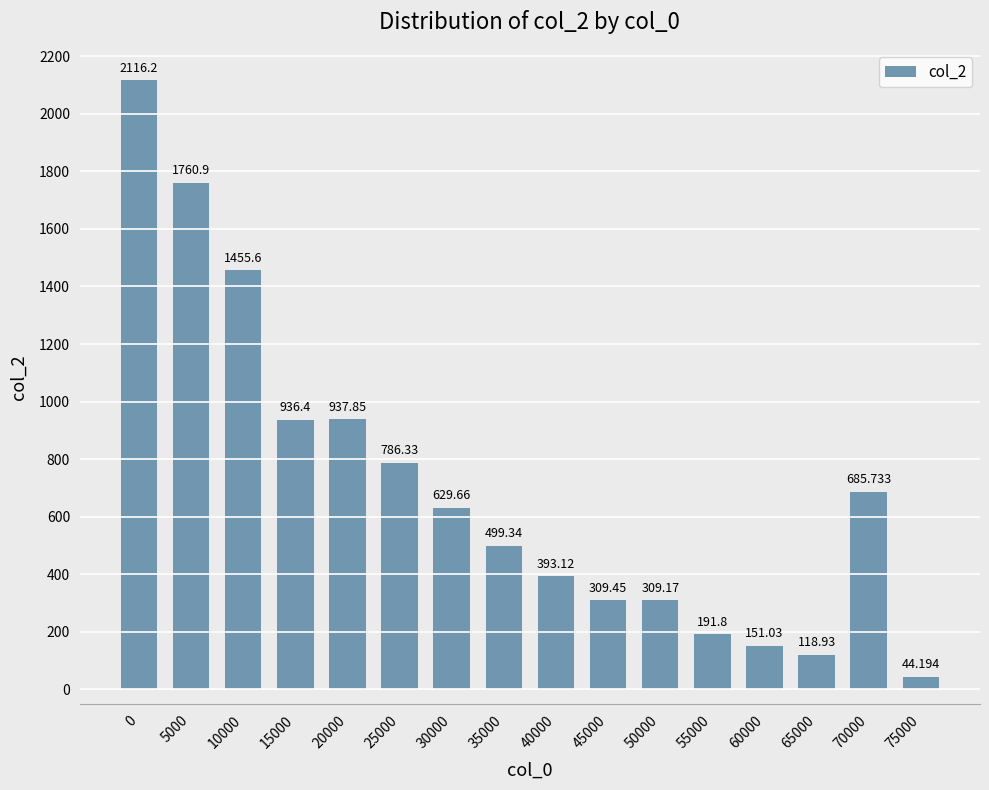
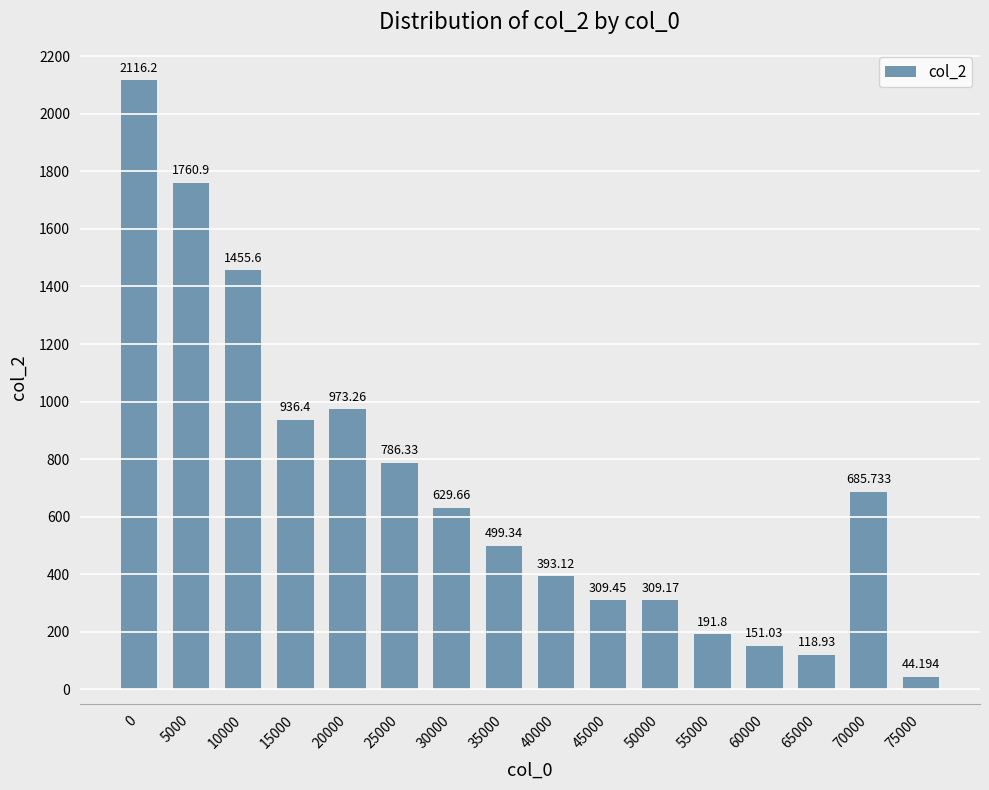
  {
    "0": 2116.2,
    "5000": 1760.9,
    "10000": 1455.6,
    "15000": 936.4,
-   "20000": 937.85,
+   "20000": 973.26,
    "25000": 786.33,
    "30000": 629.66,
    "35000": 499.34,
    "40000": 393.12,
    "45000": 309.45,
    "50000": 309.17,
    "55000": 191.8,
    "60000": 151.03,
    "65000": 118.93,
    "70000": 685.733,
    "75000": 44.194
  }
